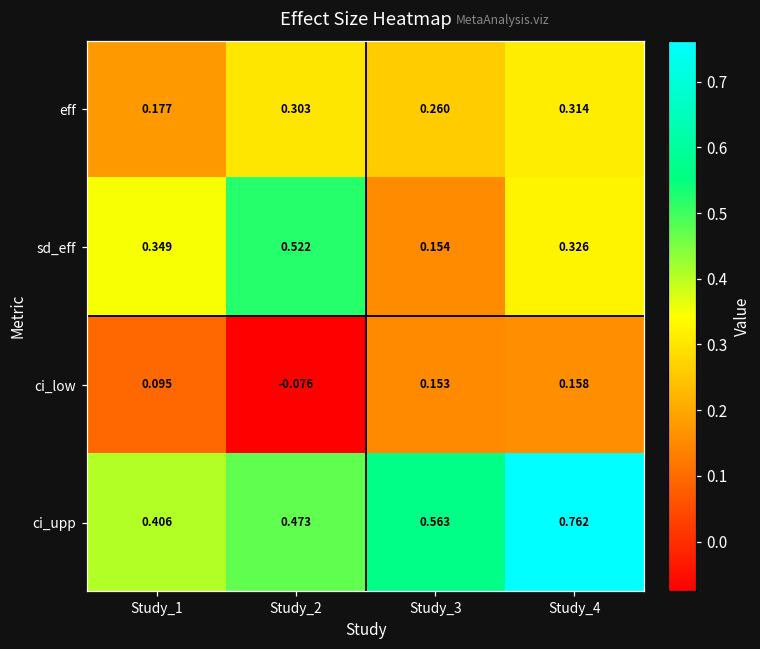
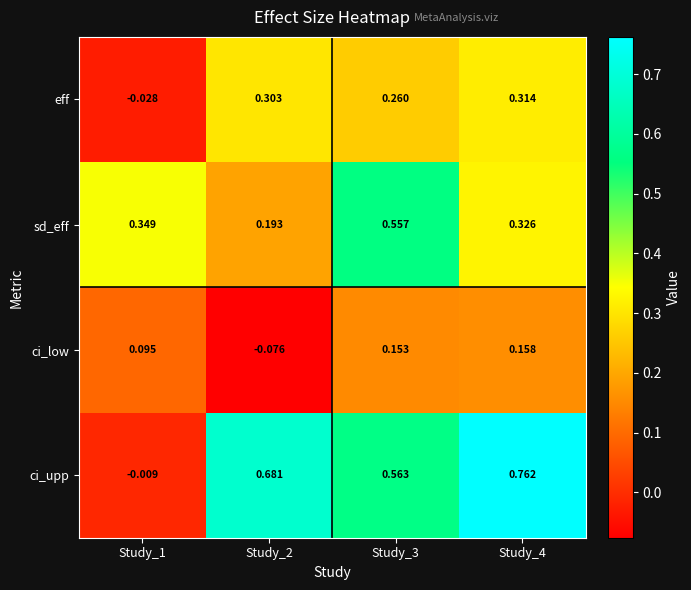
  {
    "eff": {
-     "Study_1": 0.177,
+     "Study_1": -0.028,
      "Study_2": 0.303,
      "Study_3": 0.260,
      "Study_4": 0.314
    },
    "sd_eff": {
      "Study_1": 0.349,
-     "Study_2": 0.522,
-     "Study_3": 0.154,
+     "Study_2": 0.193,
+     "Study_3": 0.557,
      "Study_4": 0.326
    },
    "ci_low": {
      "Study_1": 0.095,
      "Study_2": -0.076,
      "Study_3": 0.153,
      "Study_4": 0.158
    },
    "ci_upp": {
-     "Study_1": 0.406,
-     "Study_2": 0.473,
+     "Study_1": -0.009,
+     "Study_2": 0.681,
      "Study_3": 0.563,
      "Study_4": 0.762
    }
  }
